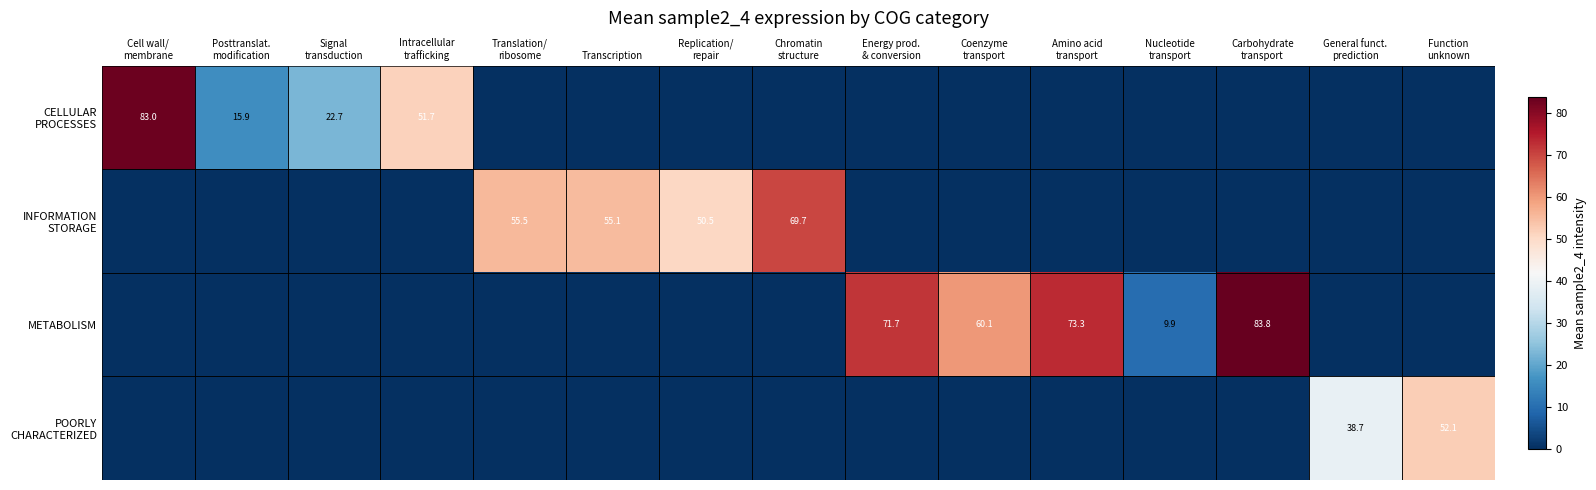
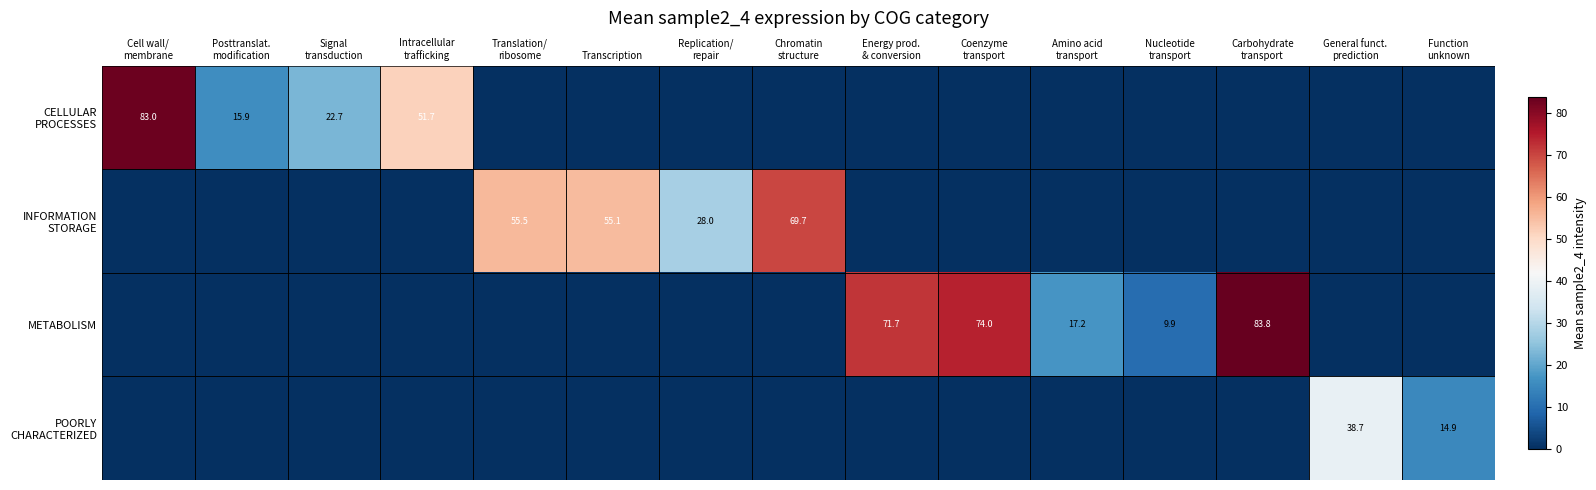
  {
    "CELLULAR PROCESSES": {
      "Cell wall/ membrane": 83.0,
      "Posttranslat. modification": 15.9,
      "Signal transduction": 22.7,
      "Intracellular trafficking": 51.7
    },
    "INFORMATION STORAGE": {
      "Translation/ ribosome": 55.5,
      "Transcription": 55.1,
-     "Replication/ repair": 50.5,
+     "Replication/ repair": 28.0,
      "Chromatin structure": 69.7
    },
    "METABOLISM": {
      "Energy prod. & conversion": 71.7,
-     "Coenzyme transport": 60.1,
-     "Amino acid transport": 73.3,
+     "Coenzyme transport": 74.0,
+     "Amino acid transport": 17.2,
      "Nucleotide transport": 9.9,
      "Carbohydrate transport": 83.8
    },
    "POORLY CHARACTERIZED": {
      "General funct. prediction": 38.7,
-     "Function unknown": 52.1
+     "Function unknown": 14.9
    }
  }
